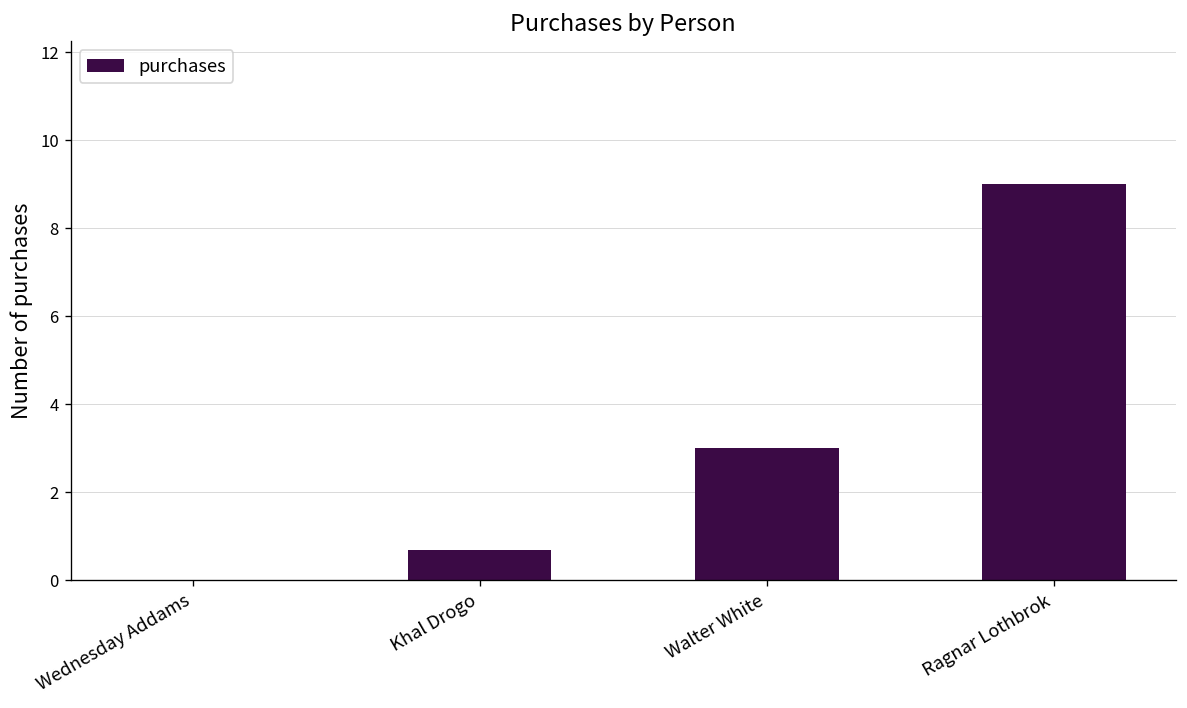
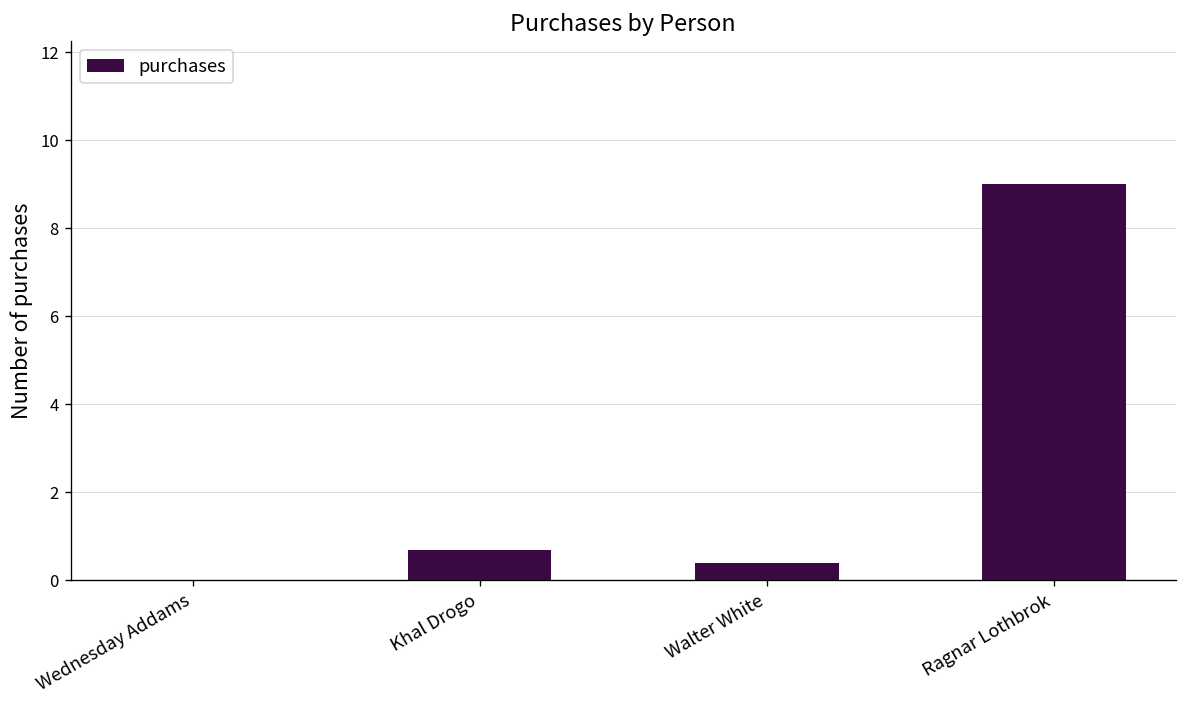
  {
    "Wednesday Addams": 0.0,
    "Khal Drogo": 0.7,
-   "Walter White": 3.0,
+   "Walter White": 0.4,
    "Ragnar Lothbrok": 9.0
  }
